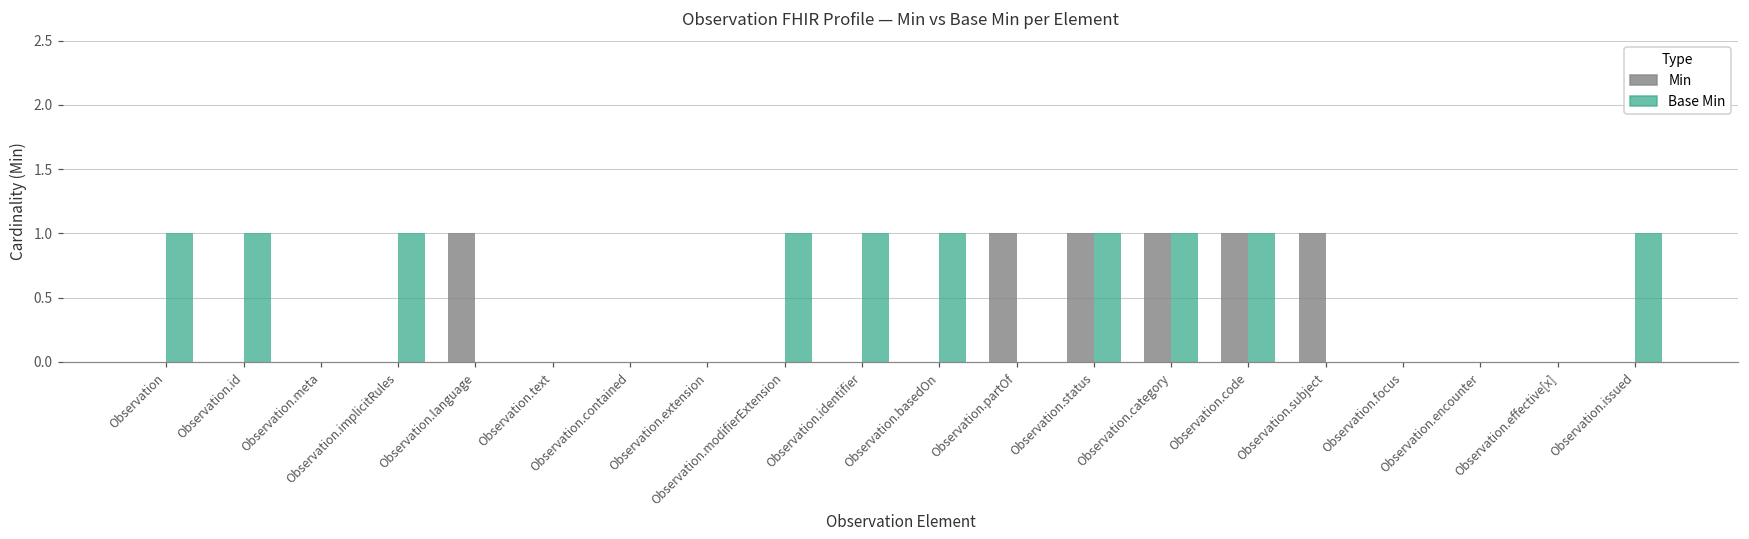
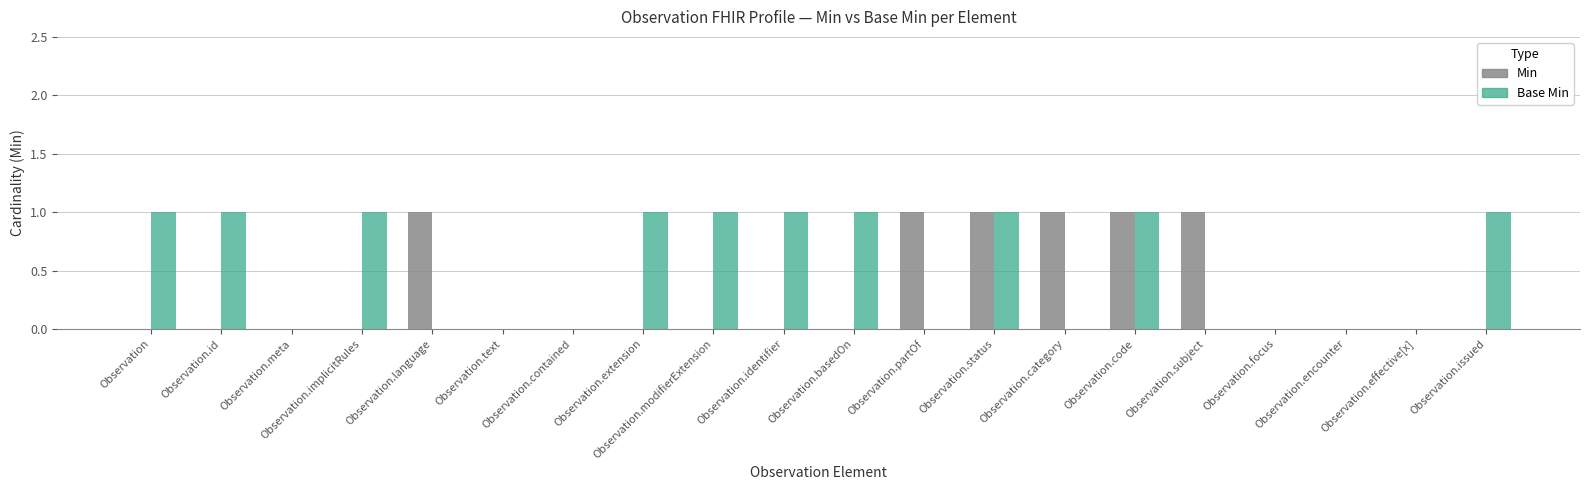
  {
    "Min": {
      "Observation": 0,
      "Observation.id": 0,
      "Observation.meta": 0,
      "Observation.implicitRules": 0,
      "Observation.language": 1,
      "Observation.text": 0,
      "Observation.contained": 0,
      "Observation.extension": 0,
      "Observation.modifierExtension": 0,
      "Observation.identifier": 0,
      "Observation.basedOn": 0,
      "Observation.partOf": 1,
      "Observation.status": 1,
      "Observation.category": 1,
      "Observation.code": 1,
      "Observation.subject": 1,
      "Observation.focus": 0,
      "Observation.encounter": 0,
      "Observation.effective[x]": 0,
      "Observation.issued": 0
    },
    "Base Min": {
      "Observation": 1,
      "Observation.id": 1,
      "Observation.meta": 0,
      "Observation.implicitRules": 1,
      "Observation.language": 0,
      "Observation.text": 0,
      "Observation.contained": 0,
-     "Observation.extension": 0,
+     "Observation.extension": 1,
      "Observation.modifierExtension": 1,
      "Observation.identifier": 1,
      "Observation.basedOn": 1,
      "Observation.partOf": 0,
      "Observation.status": 1,
-     "Observation.category": 1,
+     "Observation.category": 0,
      "Observation.code": 1,
      "Observation.subject": 0,
      "Observation.focus": 0,
      "Observation.encounter": 0,
      "Observation.effective[x]": 0,
      "Observation.issued": 1
    }
  }
